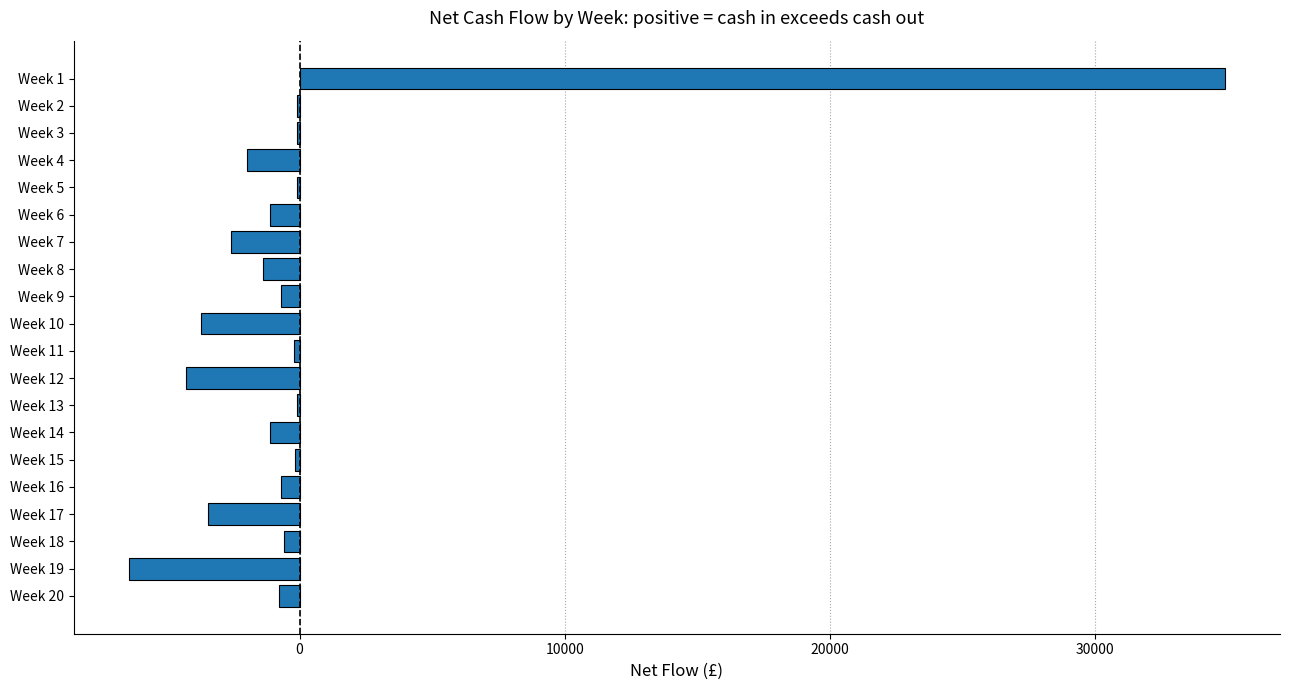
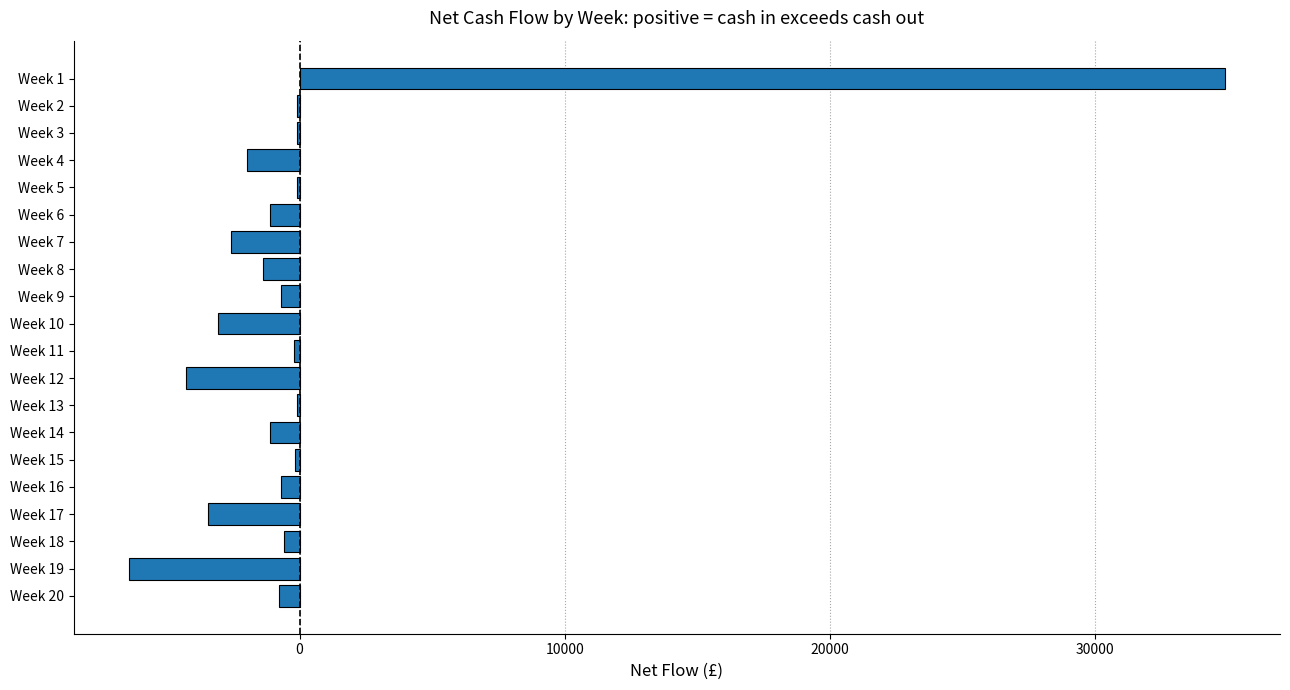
  {
    "Week 1": 34900,
    "Week 2": -100,
    "Week 3": -100,
    "Week 4": -2000,
    "Week 5": -100,
    "Week 6": -1100,
    "Week 7": -2600,
    "Week 8": -1400,
    "Week 9": -700,
-   "Week 10": -3700,
+   "Week 10": -3100,
    "Week 11": -200,
    "Week 12": -4300,
    "Week 13": -100,
    "Week 14": -1100,
    "Week 15": -200,
    "Week 16": -700,
    "Week 17": -3500,
    "Week 18": -600,
    "Week 19": -6400,
    "Week 20": -800
  }
